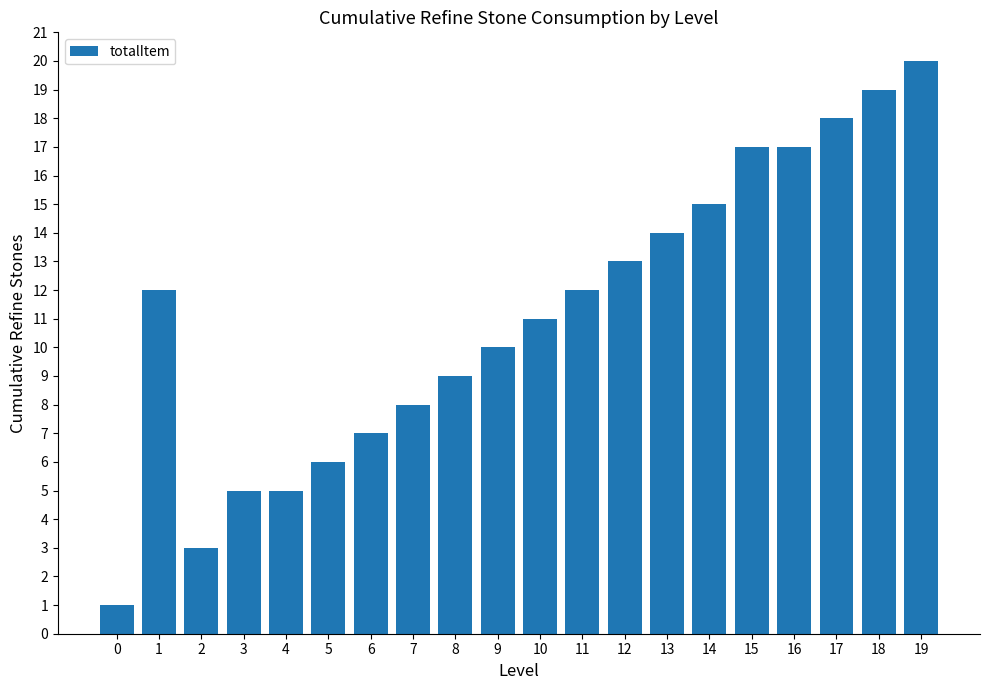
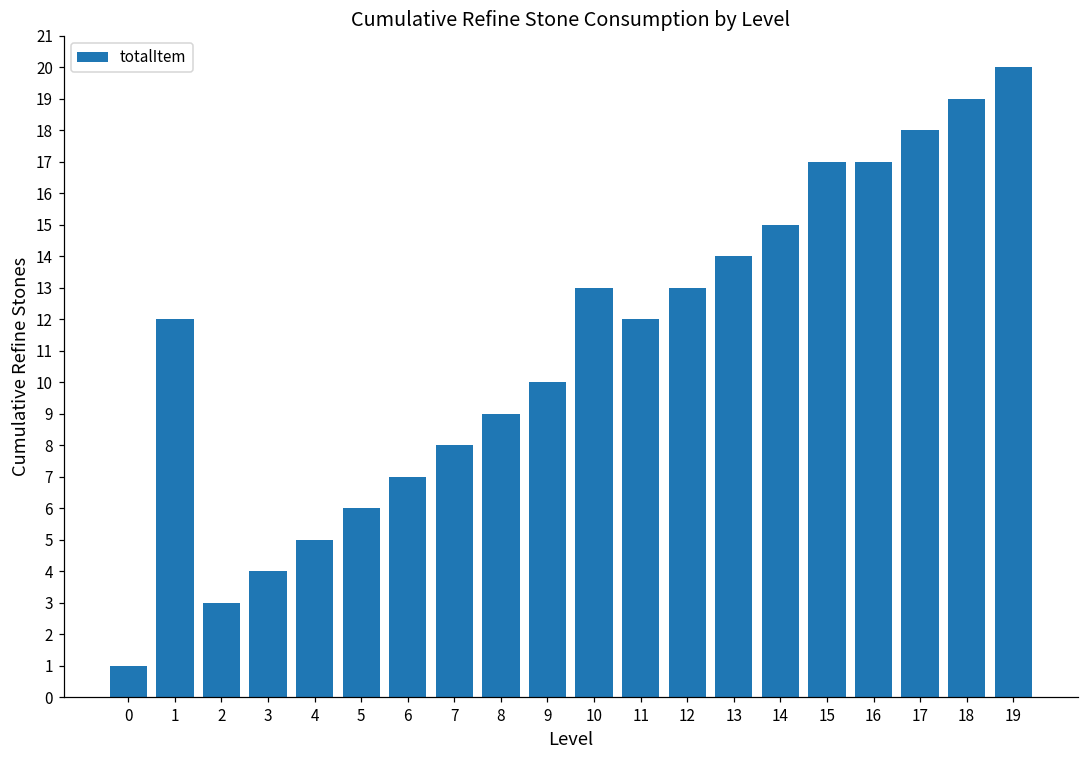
  {
    "0": 1,
    "1": 12,
    "2": 3,
-   "3": 5,
+   "3": 4,
    "4": 5,
    "5": 6,
    "6": 7,
    "7": 8,
    "8": 9,
    "9": 10,
-   "10": 11,
+   "10": 13,
    "11": 12,
    "12": 13,
    "13": 14,
    "14": 15,
    "15": 17,
    "16": 17,
    "17": 18,
    "18": 19,
    "19": 20
  }
